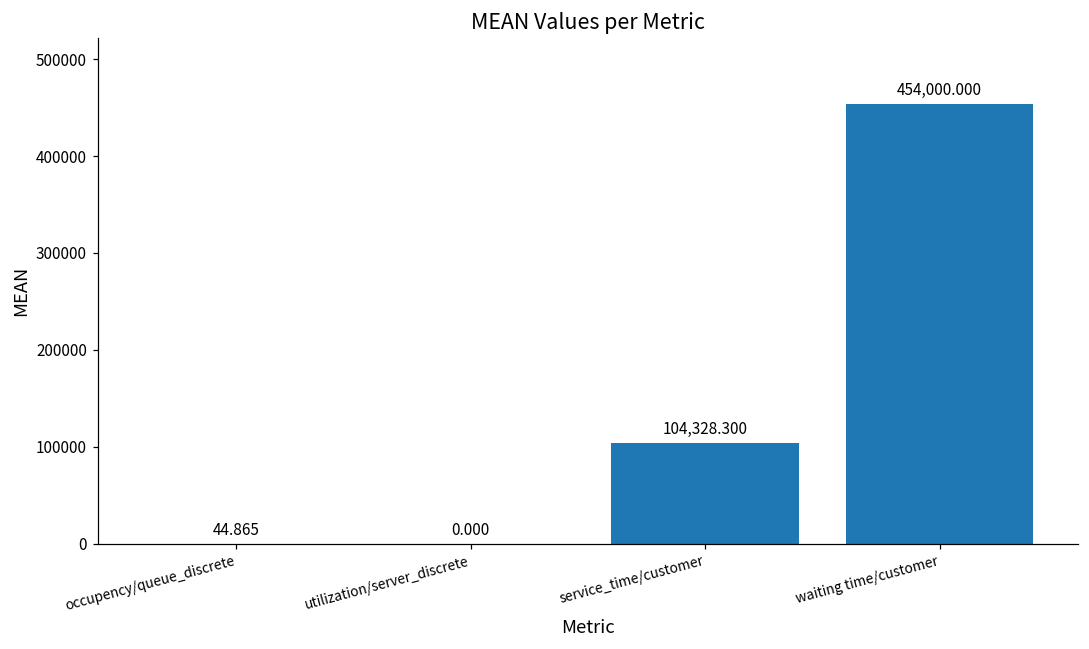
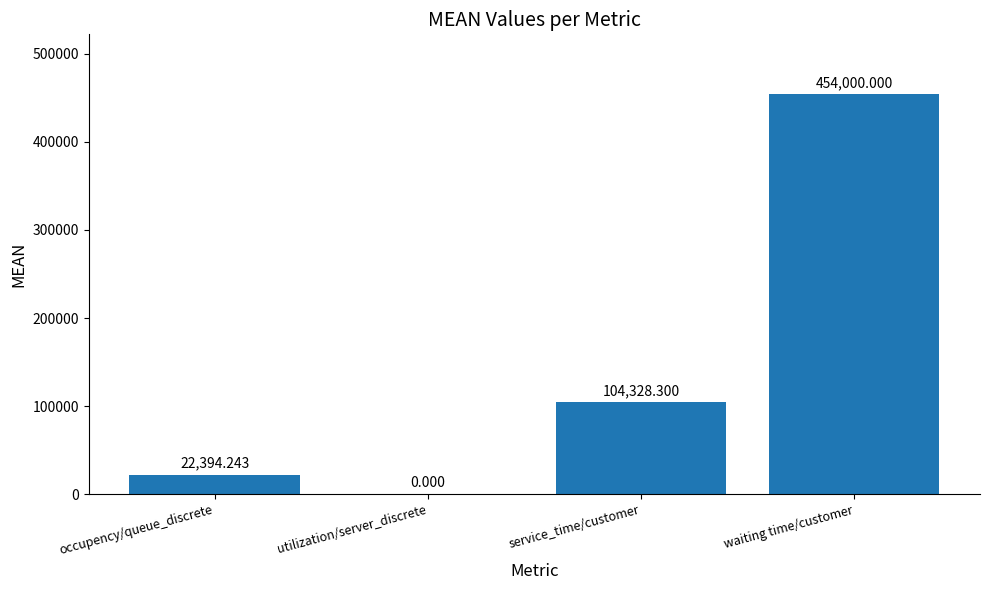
  {
-   "occupency/queue_discrete": "44.865",
+   "occupency/queue_discrete": "22,394.243",
    "utilization/server_discrete": "0.000",
    "service_time/customer": "104,328.300",
    "waiting time/customer": "454,000.000"
  }
